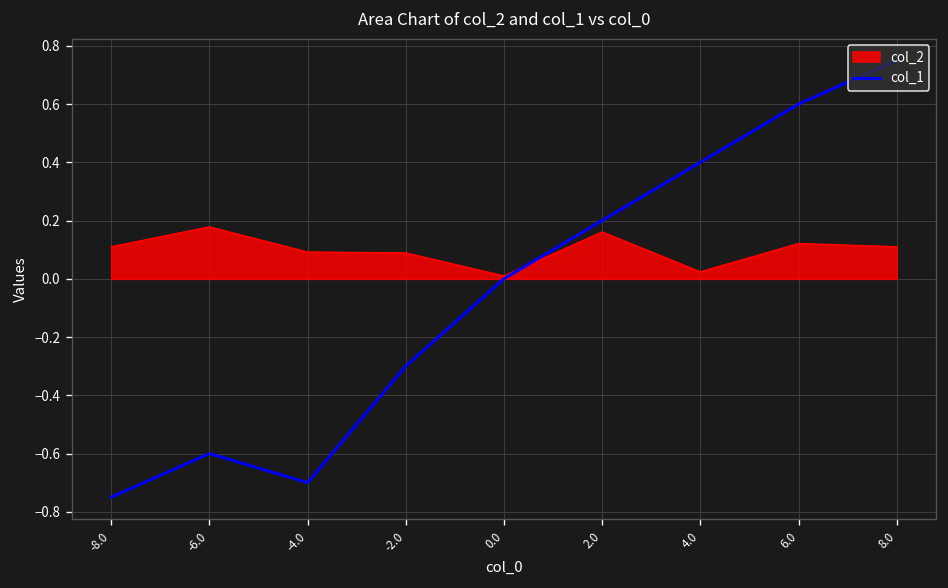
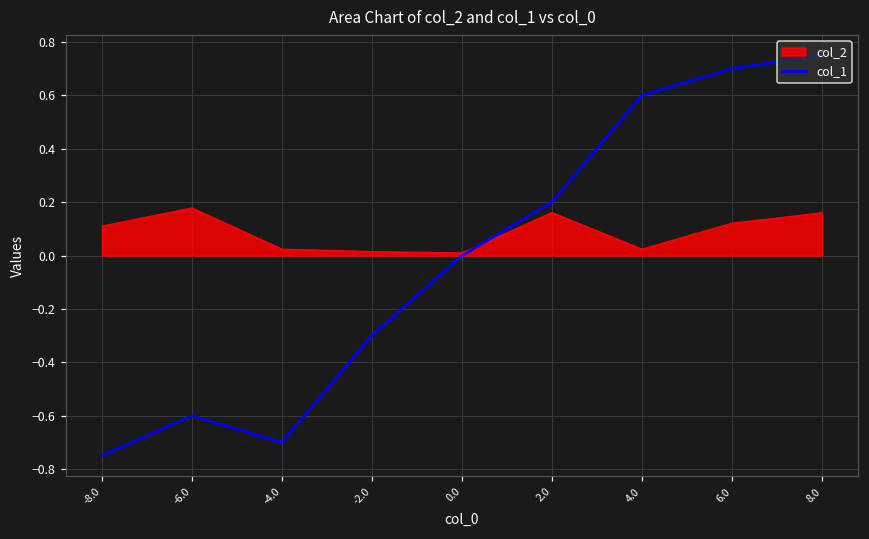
  {
    "col_2": {
      "-8.0": 0.11,
      "-6.0": 0.18,
-     "-4.0": 0.09,
-     "-2.0": 0.09,
+     "-4.0": 0.02,
+     "-2.0": 0.02,
      "2.0": 0.16,
      "4.0": 0.02,
      "6.0": 0.12,
-     "8.0": 0.11
+     "8.0": 0.16
    },
    "col_1": {
      "-8.0": -0.75,
      "-6.0": -0.6,
      "-4.0": -0.7,
      "-2.0": -0.3,
      "2.0": 0.2,
-     "4.0": 0.4,
-     "6.0": 0.6
+     "4.0": 0.6,
+     "6.0": 0.7
    }
  }
